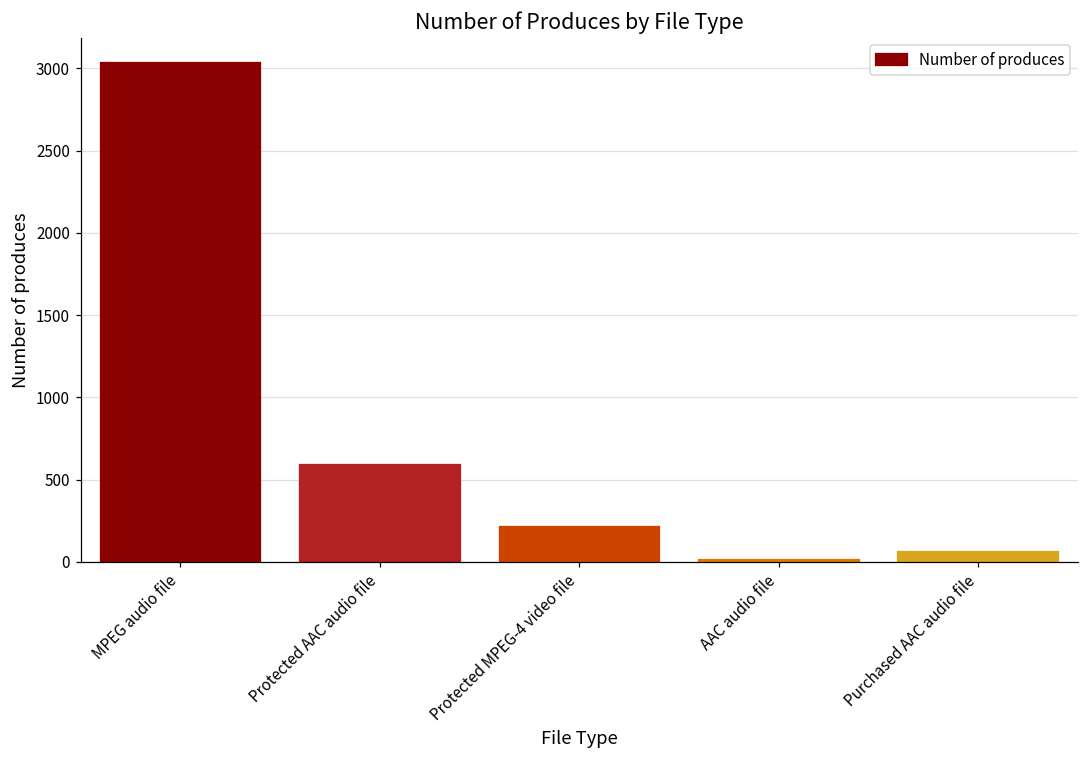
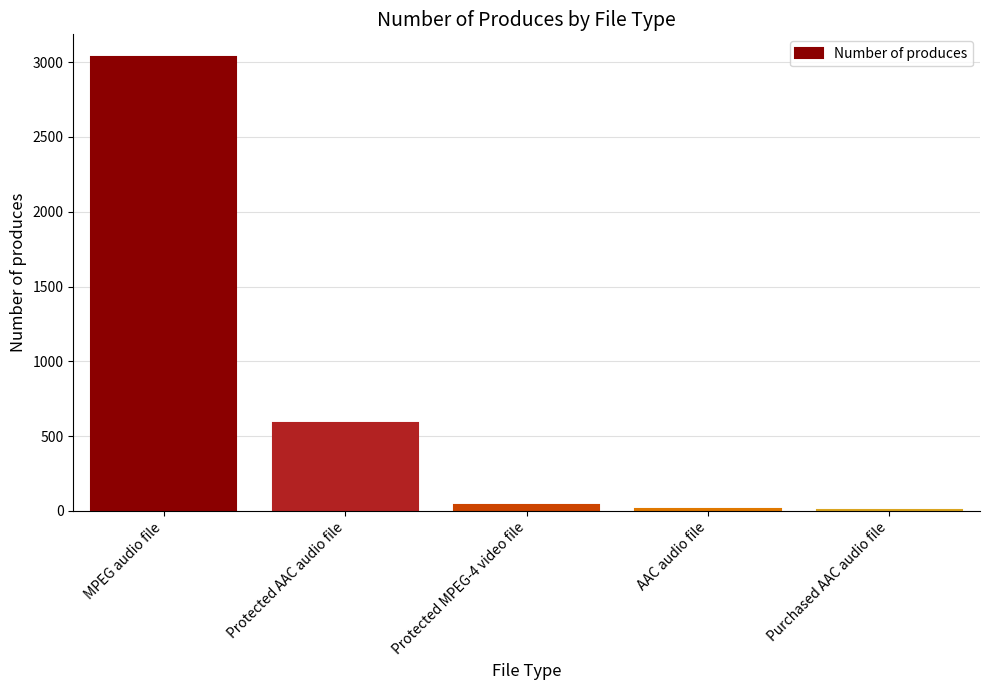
  {
    "MPEG audio file": 3030,
    "Protected AAC audio file": 590,
-   "Protected MPEG-4 video file": 210,
-   "Purchased AAC audio file": 60
+   "Protected MPEG-4 video file": 40,
+   "Purchased AAC audio file": 10
  }
